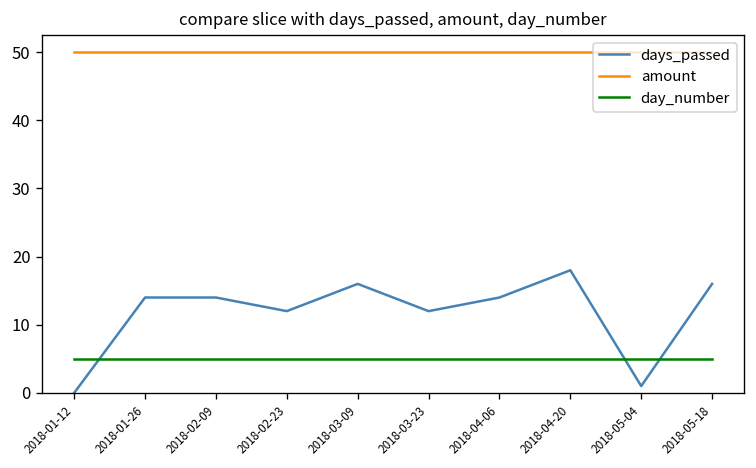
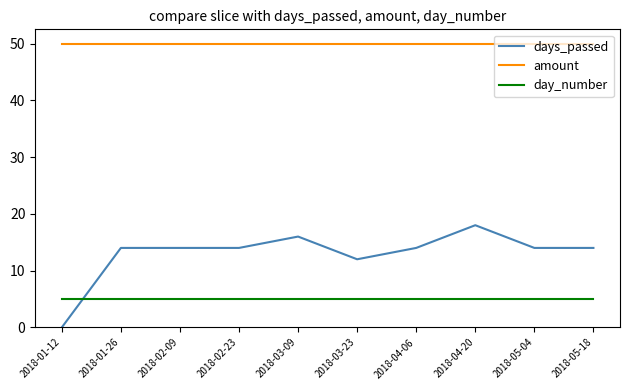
  {
    "days_passed": {
      "2018-01-12": 0,
      "2018-01-26": 14,
      "2018-02-09": 14,
-     "2018-02-23": 12,
+     "2018-02-23": 14,
      "2018-03-09": 16,
      "2018-03-23": 12,
      "2018-04-06": 14,
      "2018-04-20": 18,
-     "2018-05-04": 1,
-     "2018-05-18": 16
+     "2018-05-04": 14,
+     "2018-05-18": 14
    },
    "amount": {
      "2018-01-12": 50,
      "2018-01-26": 50,
      "2018-02-09": 50,
      "2018-02-23": 50,
      "2018-03-09": 50,
      "2018-03-23": 50,
      "2018-04-06": 50,
      "2018-04-20": 50
    },
    "day_number": {
      "2018-01-12": 5,
      "2018-01-26": 5,
      "2018-02-09": 5,
      "2018-02-23": 5,
      "2018-03-09": 5,
      "2018-03-23": 5,
      "2018-04-06": 5,
      "2018-04-20": 5,
      "2018-05-04": 5,
      "2018-05-18": 5
    }
  }
